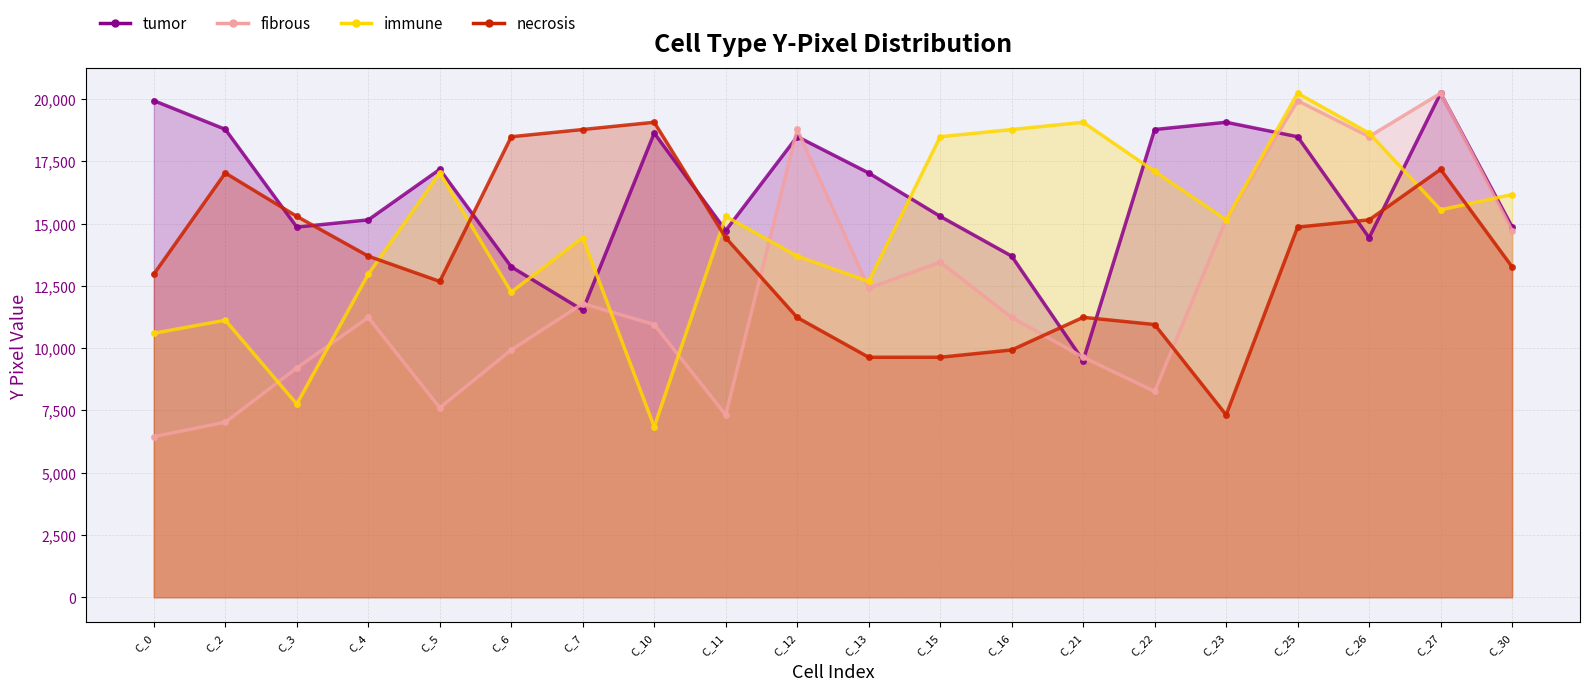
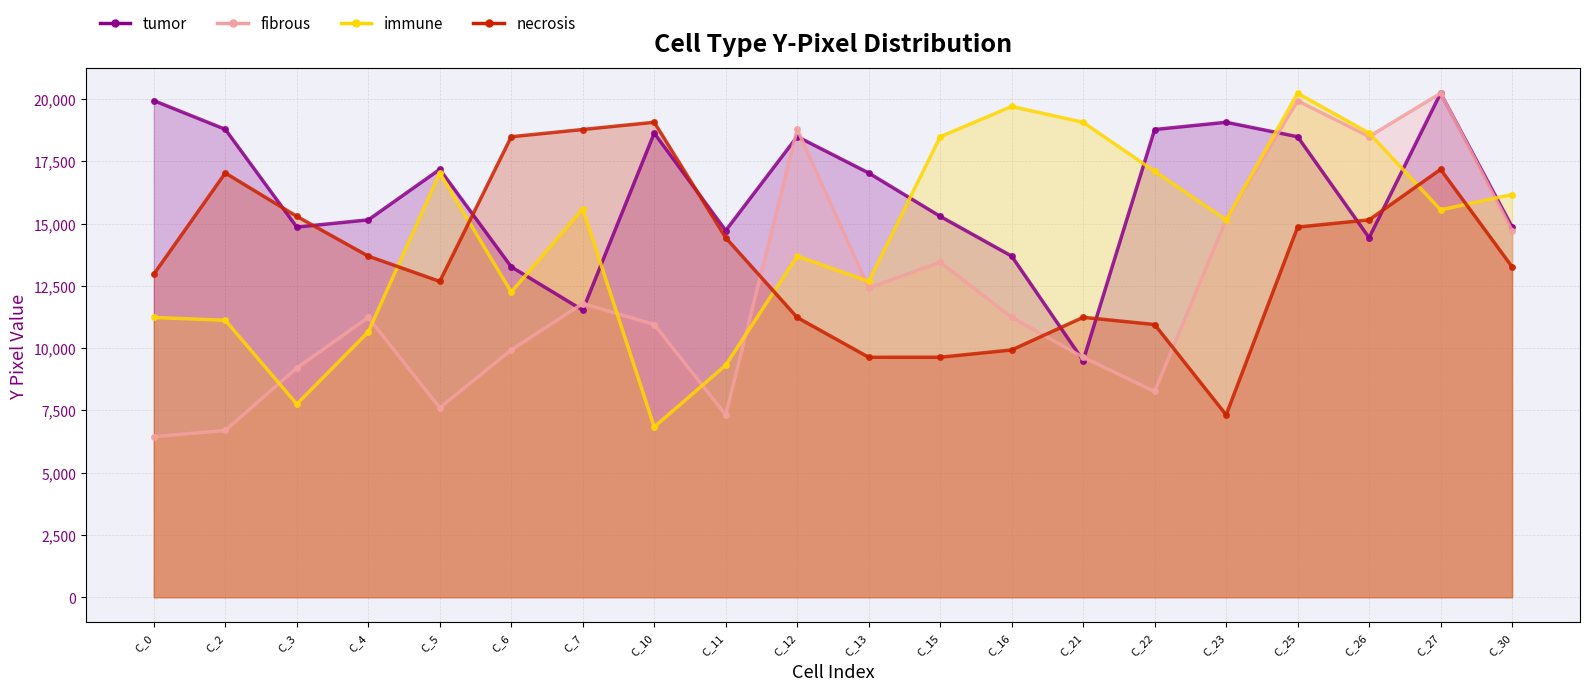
  {
    "fibrous": {
      "C_0": "6,400",
-     "C_2": "7,000",
+     "C_2": "6,700",
      "C_3": "9,200",
      "C_4": "11,200",
      "C_5": "7,600",
      "C_6": "9,900",
      "C_7": "11,800",
      "C_10": "10,900",
      "C_11": "7,300",
      "C_12": "18,800",
      "C_13": "12,400",
      "C_15": "13,500",
      "C_16": "11,200",
      "C_21": "9,600",
      "C_22": "8,300",
      "C_25": "19,900",
      "C_26": "18,500",
      "C_30": "14,700"
    },
    "immune": {
-     "C_0": "10,600",
+     "C_0": "11,200",
      "C_2": "11,100",
      "C_3": "7,800",
-     "C_4": "13,000",
+     "C_4": "10,700",
      "C_5": "17,000",
      "C_6": "12,300",
-     "C_7": "14,400",
+     "C_7": "15,600",
      "C_10": "6,800",
-     "C_11": "15,300",
+     "C_11": "9,300",
      "C_12": "13,700",
      "C_13": "12,700",
      "C_15": "18,500",
-     "C_16": "18,800",
+     "C_16": "19,700",
      "C_21": "19,100",
      "C_22": "17,100",
      "C_25": "20,200",
      "C_26": "18,600",
      "C_27": "15,600",
      "C_30": "16,200"
    }
  }
